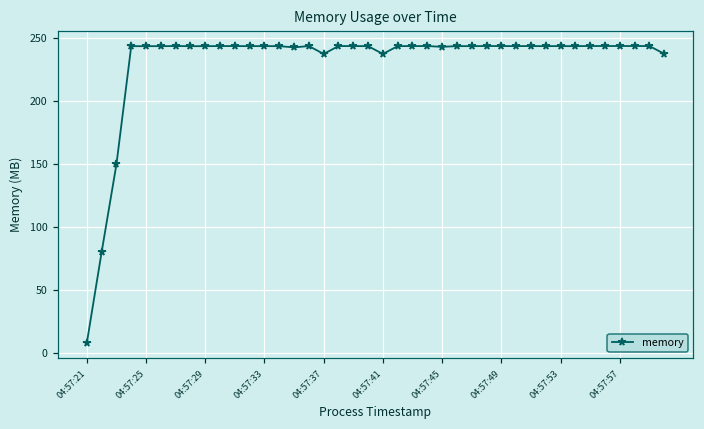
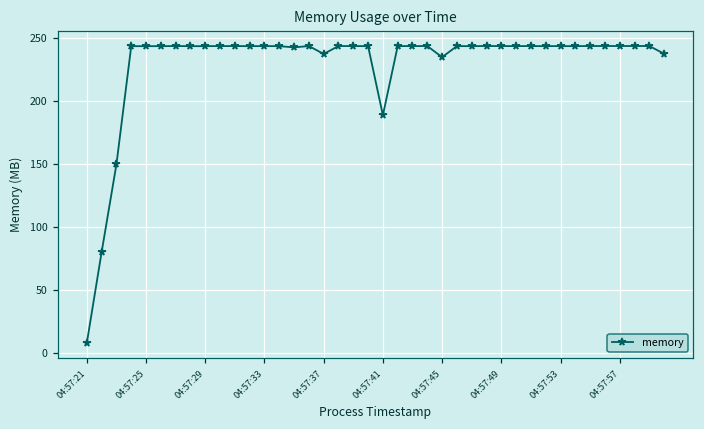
  {
    "04:57:21": 8,
    "04:57:25": 244,
    "04:57:29": 244,
    "04:57:33": 244,
    "04:57:37": 237,
-   "04:57:41": 238,
-   "04:57:45": 243,
+   "04:57:41": 189,
+   "04:57:45": 235,
    "04:57:49": 244,
    "04:57:53": 244,
    "04:57:57": 244
  }
